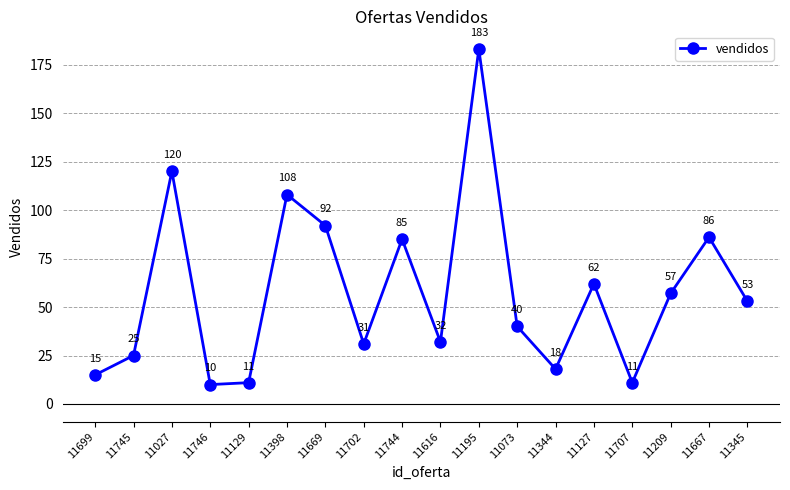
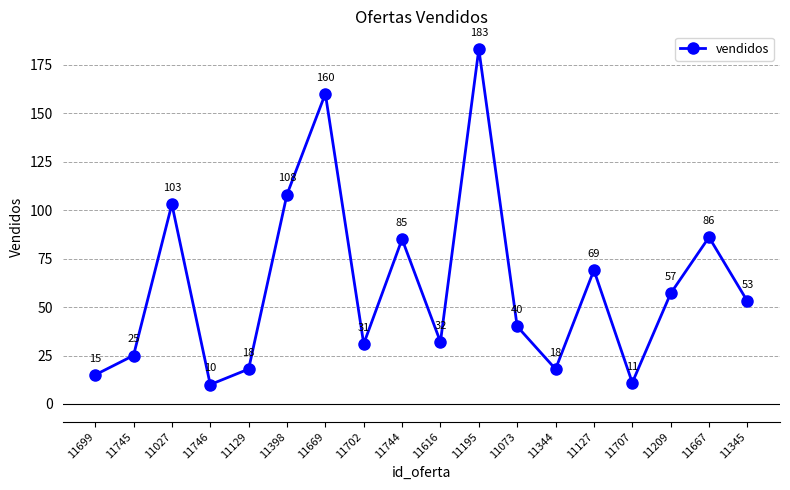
  {
    "11699": 15,
    "11745": 25,
-   "11027": 120,
+   "11027": 103,
    "11746": 10,
-   "11129": 11,
+   "11129": 18,
    "11398": 108,
-   "11669": 92,
+   "11669": 160,
    "11702": 31,
    "11744": 85,
    "11616": 32,
    "11195": 183,
    "11073": 40,
    "11344": 18,
-   "11127": 62,
+   "11127": 69,
    "11707": 11,
    "11209": 57,
    "11667": 86,
    "11345": 53
  }
